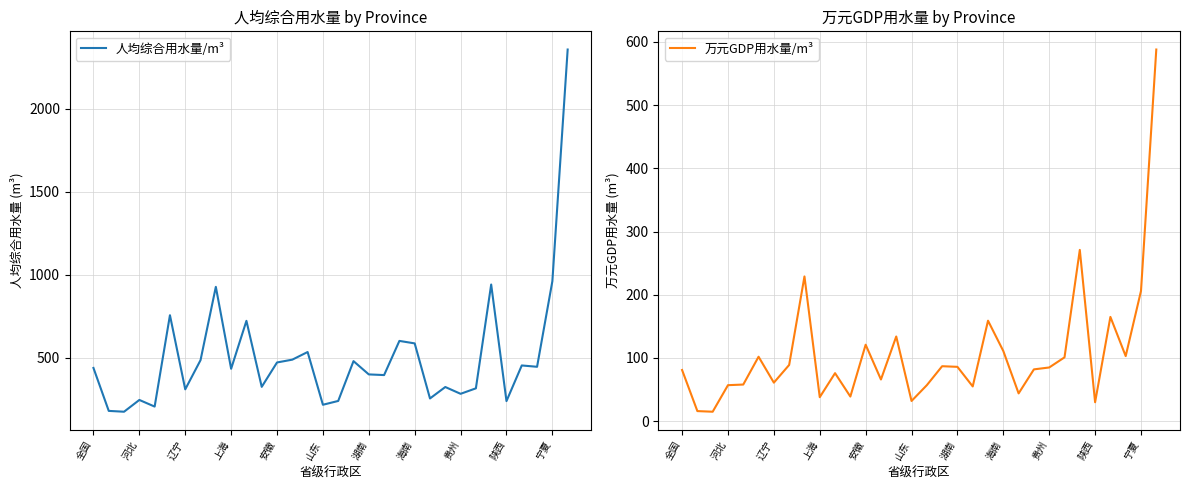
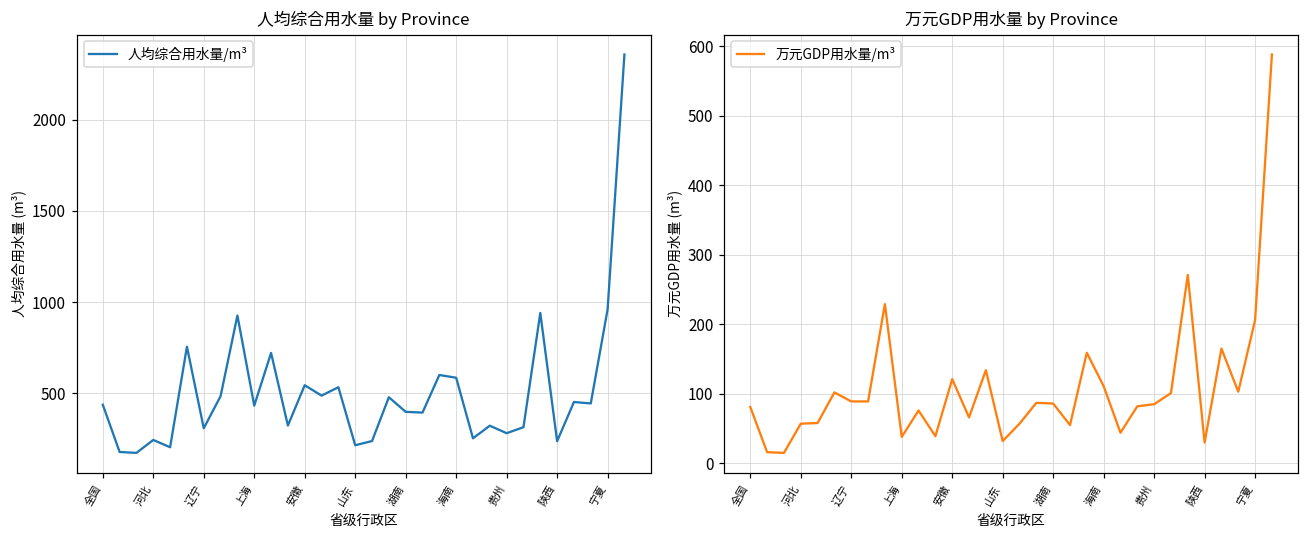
  {
    "人均综合用水量 by Province": {
      "全国": 440,
      "河北": 250,
      "辽宁": 310,
      "上海": 430,
-     "安徽": 470,
+     "安徽": 550,
      "山东": 220,
      "湖南": 400,
      "海南": 590,
      "贵州": 280,
      "陕西": 240,
      "宁夏": 960
    },
    "万元GDP用水量 by Province": {
      "全国": 80,
      "河北": 60,
-     "辽宁": 60,
+     "辽宁": 90,
      "上海": 40,
      "安徽": 120,
      "山东": 30,
      "湖南": 90,
      "海南": 110,
      "贵州": 90,
      "陕西": 30,
      "宁夏": 210
    }
  }
